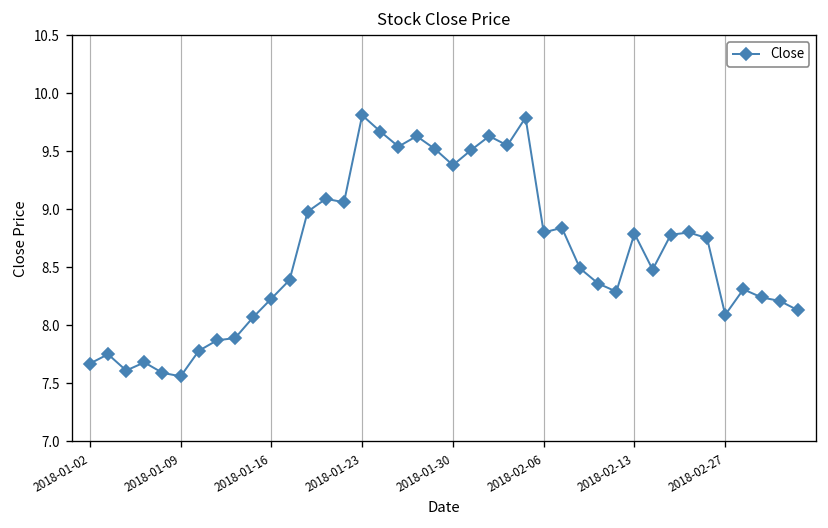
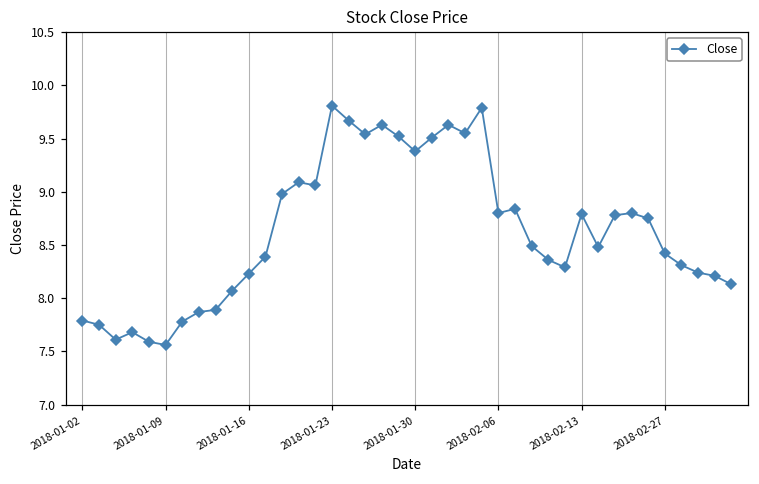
  {
-   "2018-01-02": 7.7,
+   "2018-01-02": 7.8,
    "2018-01-09": 7.6,
    "2018-01-16": 8.2,
    "2018-01-23": 9.8,
    "2018-01-30": 9.4,
    "2018-02-06": 8.8,
    "2018-02-13": 8.8,
-   "2018-02-27": 8.1
+   "2018-02-27": 8.4
  }
